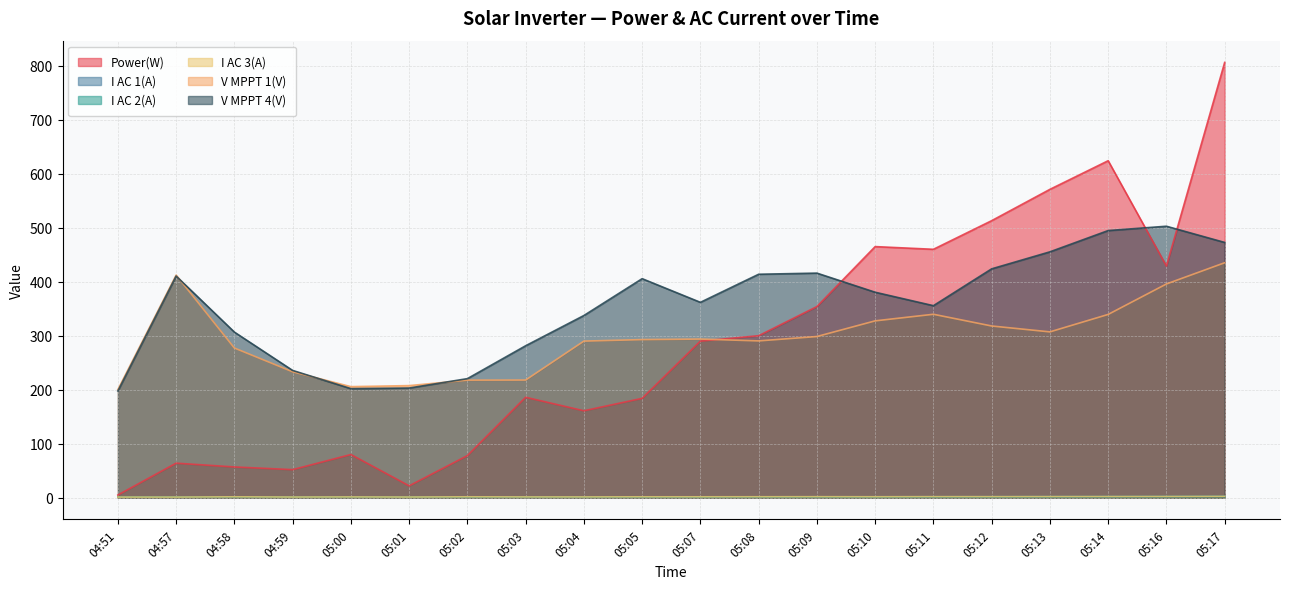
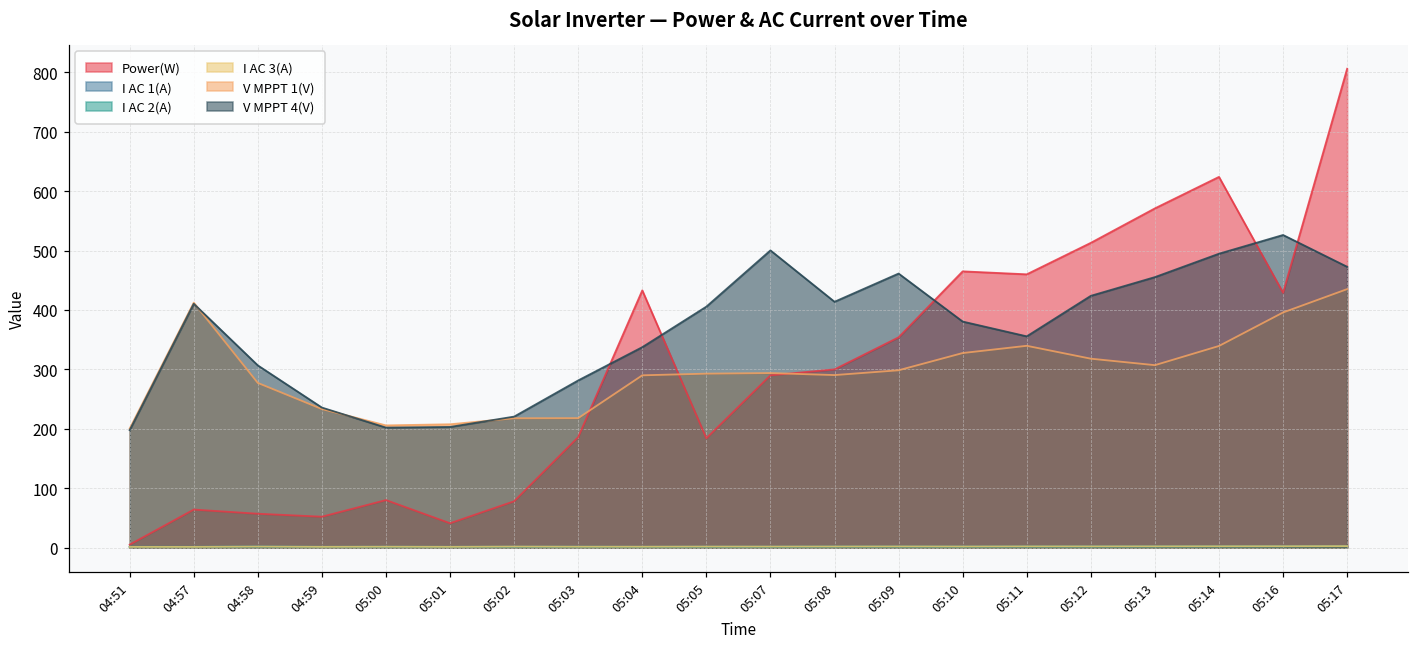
  {
    "Power(W)": {
      "04:57": 60,
      "04:58": 60,
      "04:59": 50,
      "05:00": 80,
-     "05:01": 20,
+     "05:01": 40,
      "05:02": 80,
      "05:03": 190,
-     "05:04": 160,
+     "05:04": 430,
      "05:05": 180,
      "05:08": 300,
      "05:09": 350,
      "05:10": 470,
      "05:11": 460,
      "05:12": 510,
      "05:13": 570,
      "05:14": 620,
      "05:16": 430,
      "05:17": 810
    },
    "V MPPT 4(V)": {
      "04:58": 310,
      "05:03": 280,
      "05:04": 340,
      "05:05": 410,
-     "05:07": 360,
+     "05:07": 500,
      "05:08": 410,
-     "05:09": 420,
+     "05:09": 460,
      "05:10": 380,
      "05:11": 360,
      "05:12": 420,
      "05:13": 460,
      "05:14": 490,
-     "05:16": 500,
+     "05:16": 530,
      "05:17": 470
    }
  }
